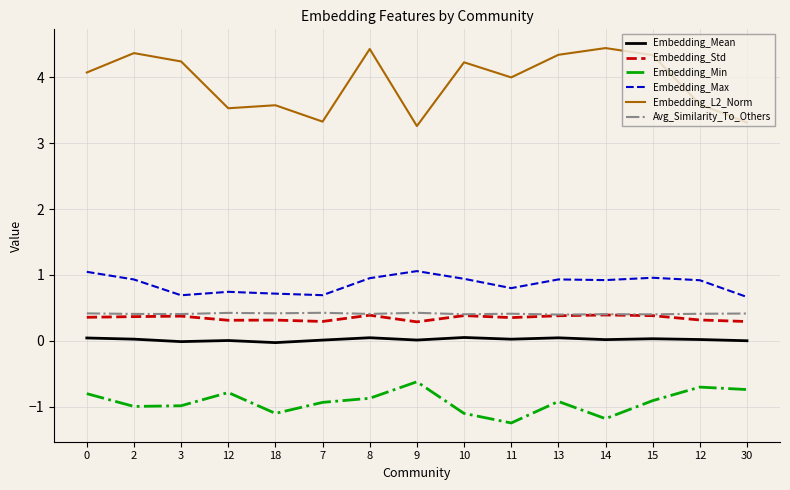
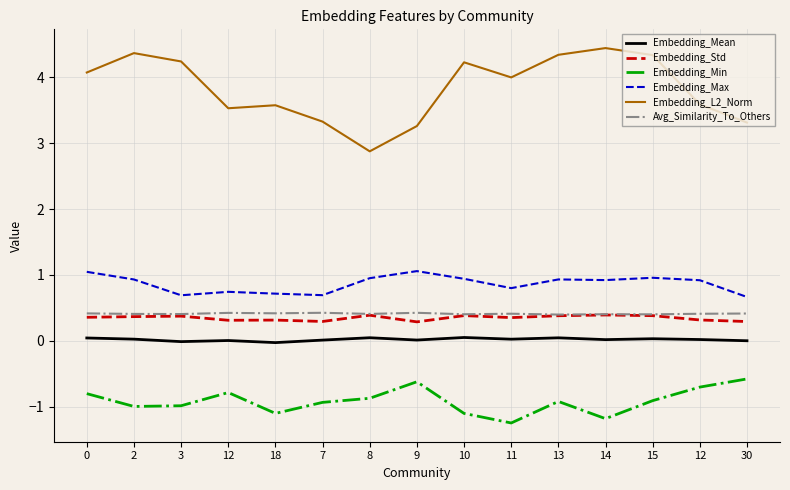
  {
    "Embedding_Mean": {
      "0": 0.0,
      "2": 0.0,
      "3": 0.0,
      "18": 0.0,
      "7": 0.0,
      "8": 0.0,
      "9": 0.0,
      "10": 0.1,
      "11": 0.0,
      "13": 0.0,
      "14": 0.0,
      "15": 0.0,
      "30": 0.0
    },
    "Embedding_Std": {
      "0": 0.4,
      "2": 0.4,
      "18": 0.3,
      "7": 0.3,
      "9": 0.3,
      "11": 0.4,
      "30": 0.3
    },
    "Embedding_Min": {
      "0": -0.8,
      "2": -1.0,
      "3": -1.0,
      "18": -1.1,
      "7": -0.9,
      "8": -0.9,
      "9": -0.6,
      "10": -1.1,
      "11": -1.2,
      "13": -0.9,
      "14": -1.2,
      "15": -0.9,
-     "30": -0.7
+     "30": -0.6
    },
    "Embedding_Max": {
      "0": 1.0,
      "2": 0.9,
      "3": 0.7,
      "18": 0.7,
      "7": 0.7,
      "8": 1.0,
      "9": 1.1,
      "10": 0.9,
      "11": 0.8,
      "13": 0.9,
      "14": 0.9,
      "15": 1.0,
      "30": 0.7
    },
    "Embedding_L2_Norm": {
      "0": 4.1,
      "2": 4.4,
      "3": 4.2,
      "18": 3.6,
      "7": 3.3,
-     "8": 4.4,
+     "8": 2.9,
      "9": 3.3,
      "10": 4.2,
      "11": 4.0,
      "13": 4.3,
      "14": 4.4
    },
    "Avg_Similarity_To_Others": {
      "0": 0.4,
      "2": 0.4,
      "18": 0.4,
      "7": 0.4,
      "9": 0.4,
      "11": 0.4,
      "30": 0.4
    }
  }
